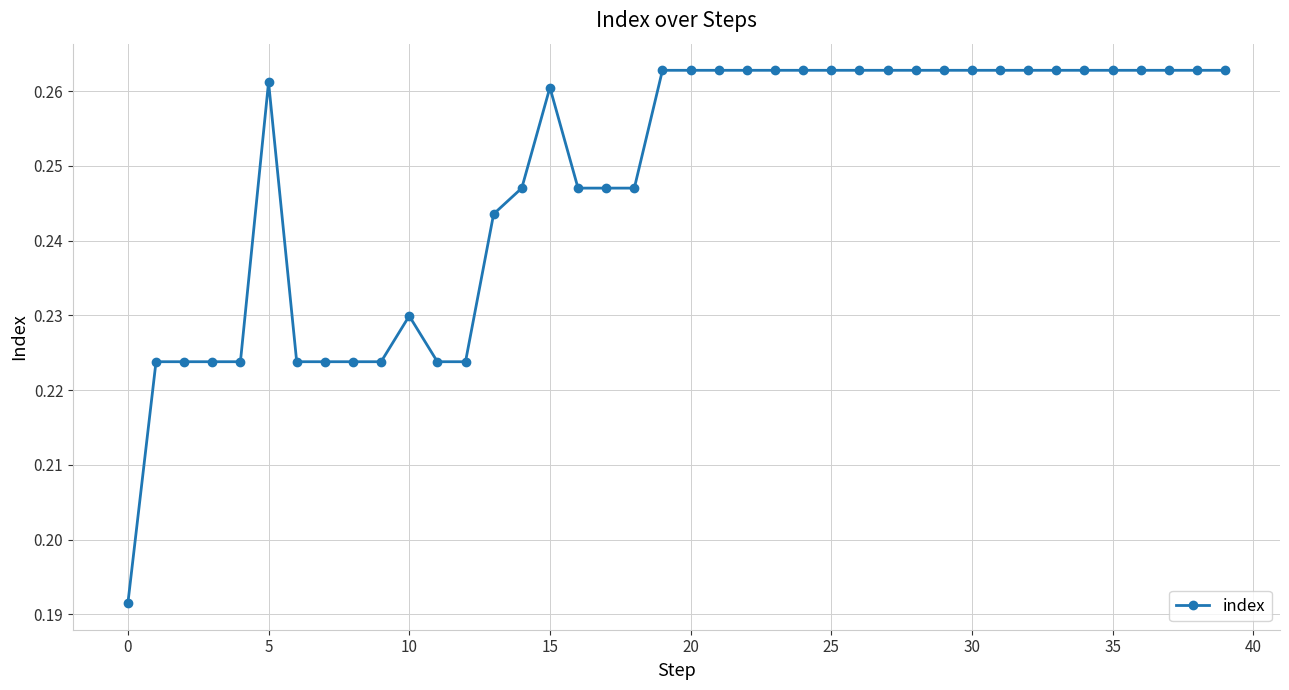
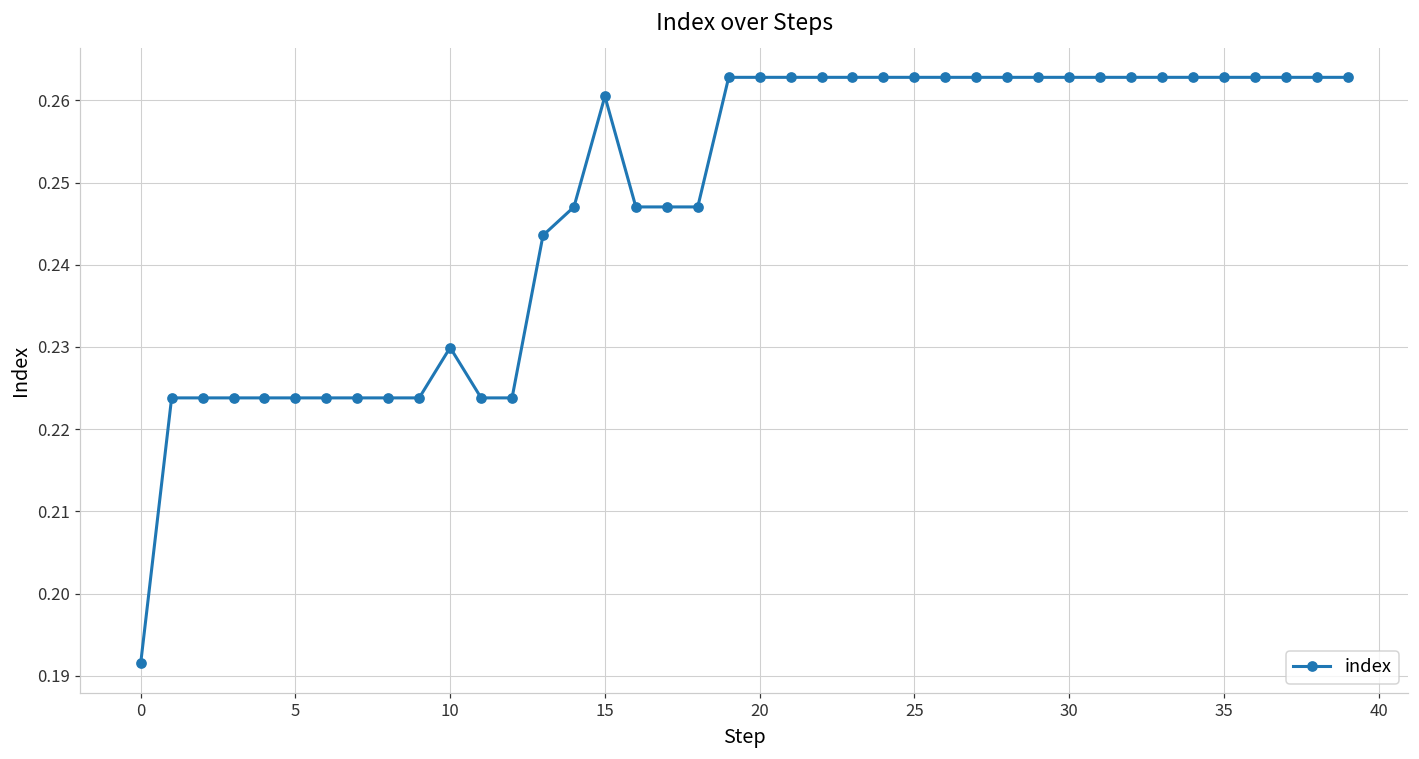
  {
    "0": 0.192,
-   "5": 0.261,
+   "5": 0.224,
    "10": 0.230,
    "15": 0.261,
    "20": 0.263,
    "25": 0.263,
    "30": 0.263,
    "35": 0.263
  }
